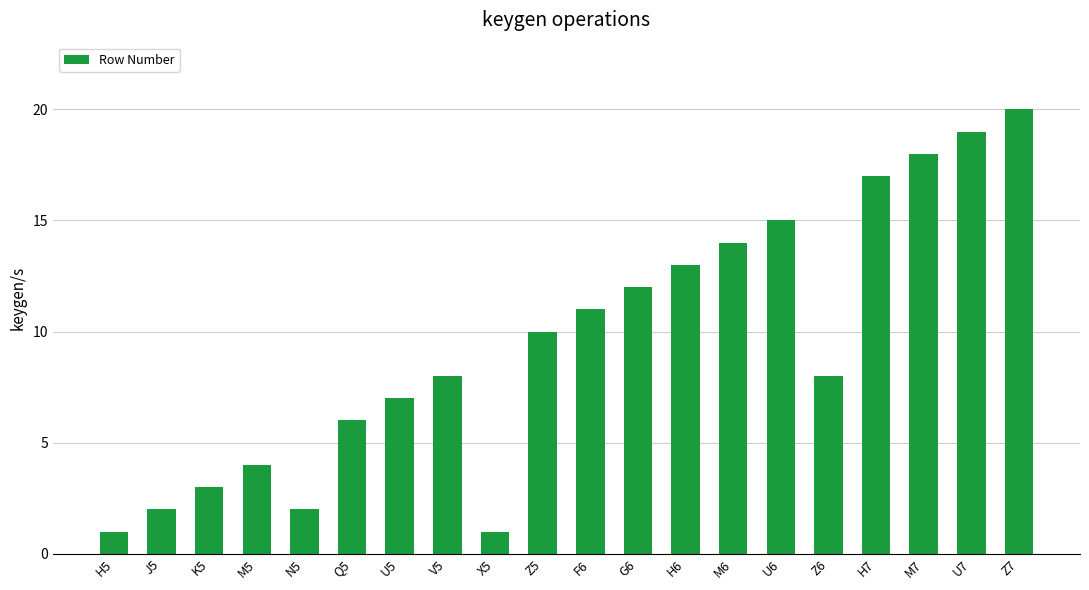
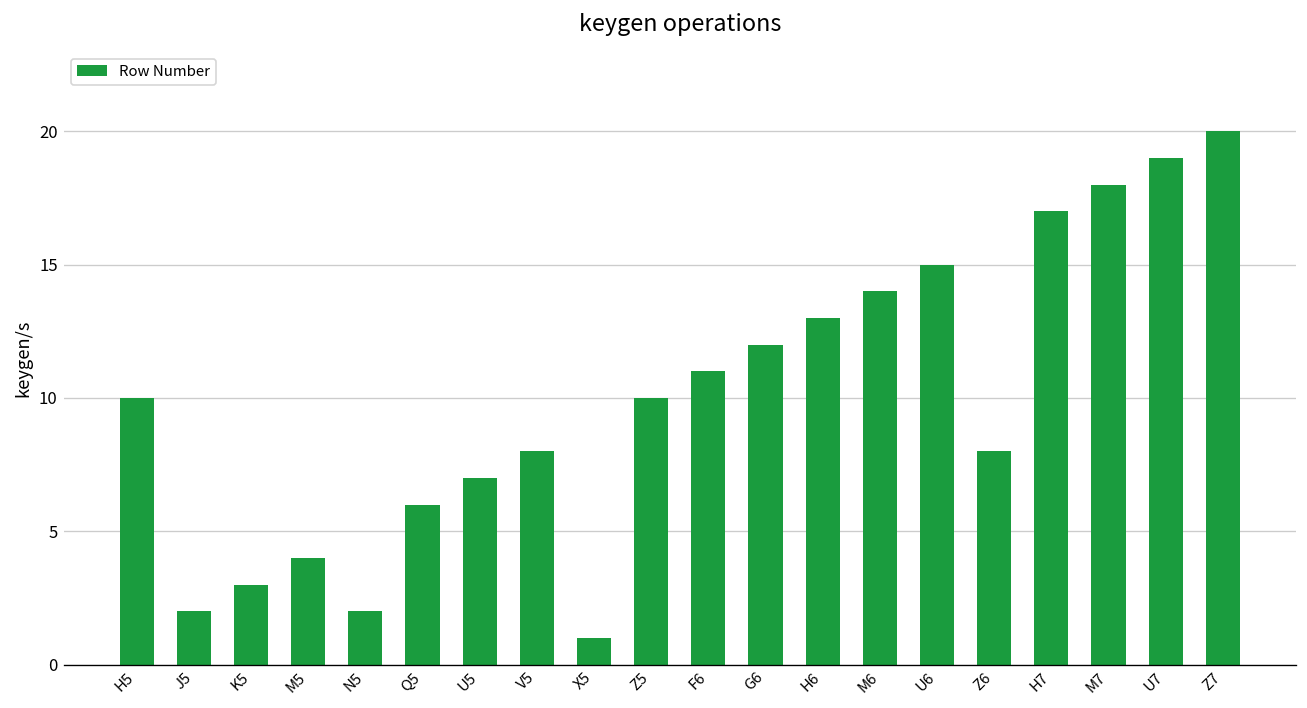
  {
-   "H5": 1,
+   "H5": 10,
    "J5": 2,
    "K5": 3,
    "M5": 4,
    "N5": 2,
    "Q5": 6,
    "U5": 7,
    "V5": 8,
    "X5": 1,
    "Z5": 10,
    "F6": 11,
    "G6": 12,
    "H6": 13,
    "M6": 14,
    "U6": 15,
    "Z6": 8,
    "H7": 17,
    "M7": 18,
    "U7": 19,
    "Z7": 20
  }
